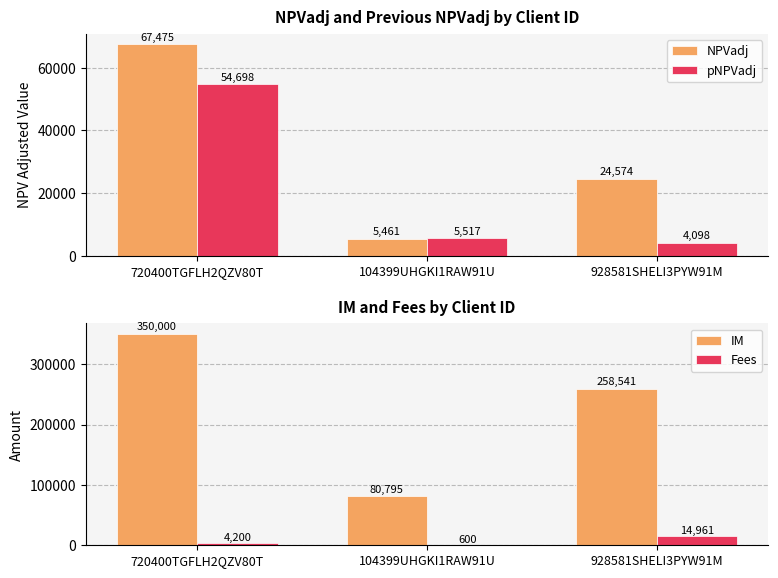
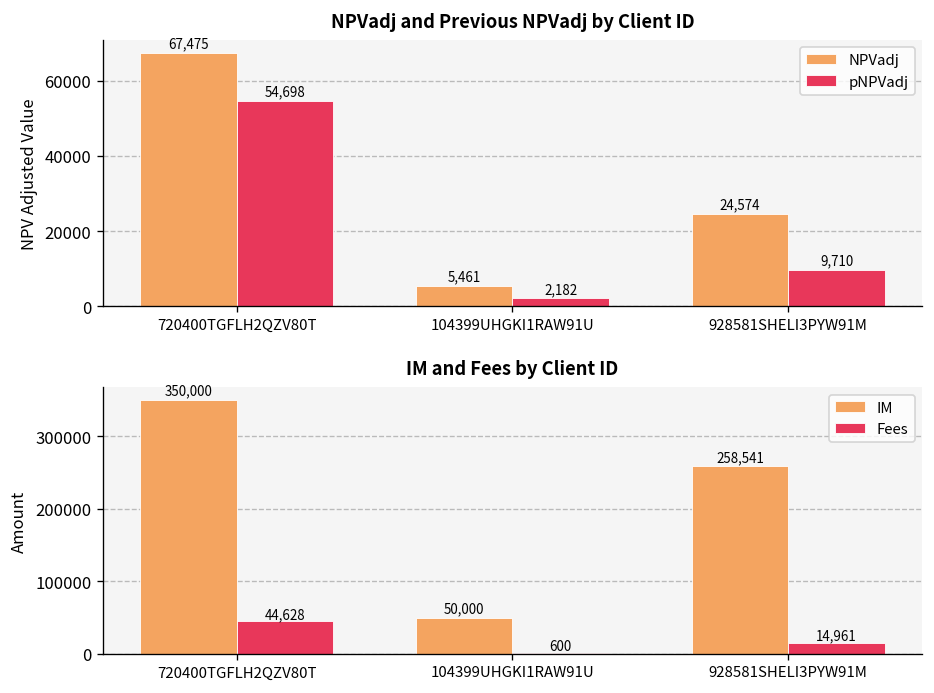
  {
    "NPVadj and Previous NPVadj by Client ID": {
      "NPVadj": {
        "720400TGFLH2QZV80T": "67,475",
        "104399UHGKI1RAW91U": "5,461",
        "928581SHELI3PYW91M": "24,574"
      },
      "pNPVadj": {
        "720400TGFLH2QZV80T": "54,698",
-       "104399UHGKI1RAW91U": "5,517",
-       "928581SHELI3PYW91M": "4,098"
+       "104399UHGKI1RAW91U": "2,182",
+       "928581SHELI3PYW91M": "9,710"
      }
    },
    "IM and Fees by Client ID": {
      "IM": {
        "720400TGFLH2QZV80T": "350,000",
-       "104399UHGKI1RAW91U": "80,795",
+       "104399UHGKI1RAW91U": "50,000",
        "928581SHELI3PYW91M": "258,541"
      },
      "Fees": {
-       "720400TGFLH2QZV80T": "4,200",
+       "720400TGFLH2QZV80T": "44,628",
        "104399UHGKI1RAW91U": "600",
        "928581SHELI3PYW91M": "14,961"
      }
    }
  }
